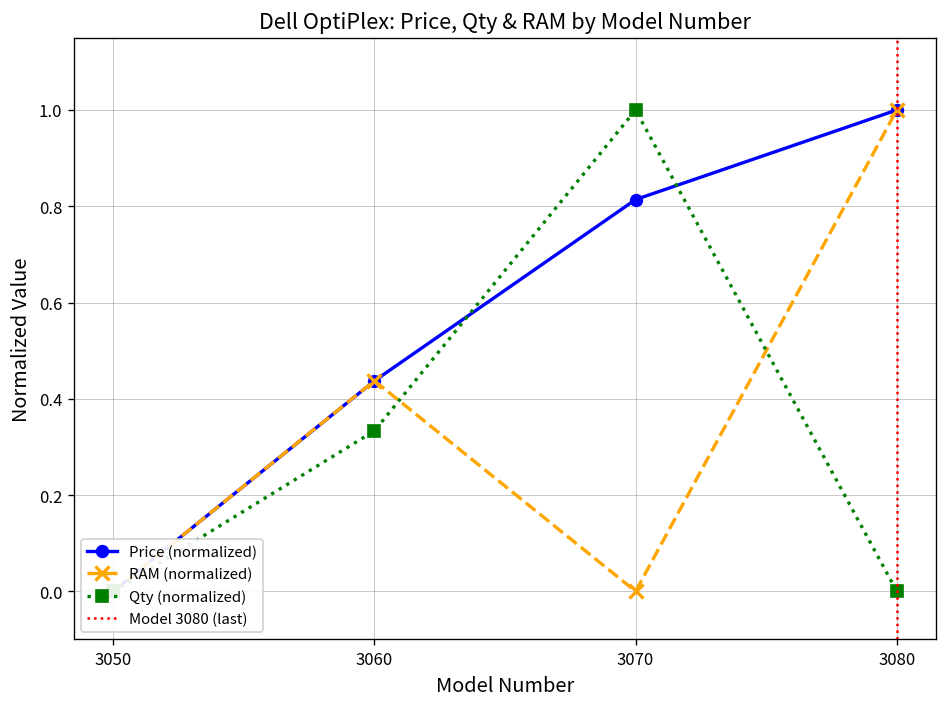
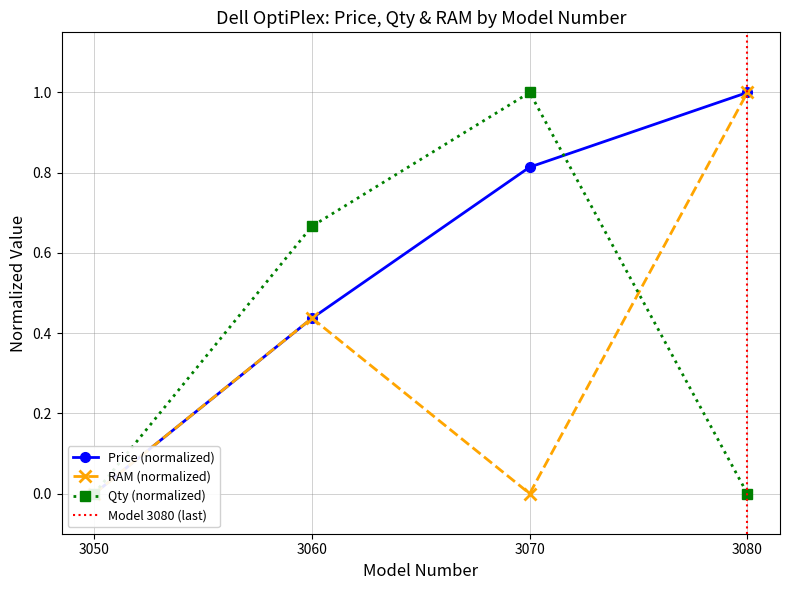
  {
    "Price (normalized)": {
      "3070": 0.81
    },
    "RAM (normalized)": {
      "3070": 0.00
    },
    "Qty (normalized)": {
-     "3060": 0.33,
+     "3060": 0.67,
      "3070": 1.00,
      "3080": 0.00
    }
  }
